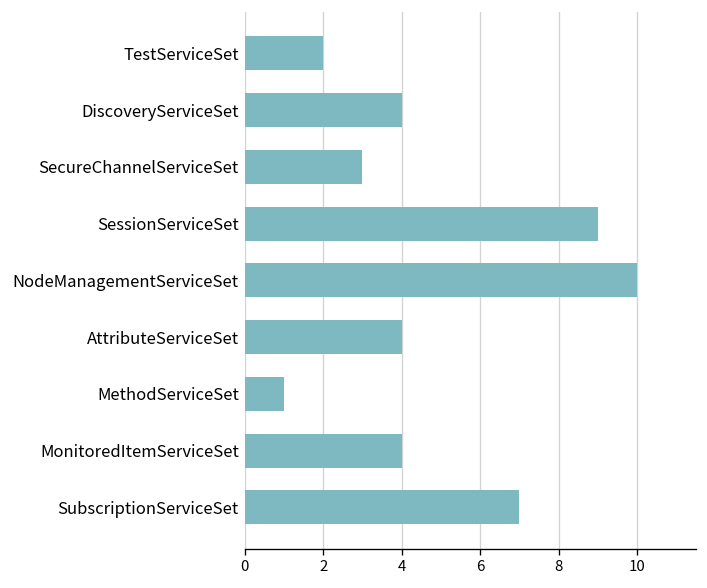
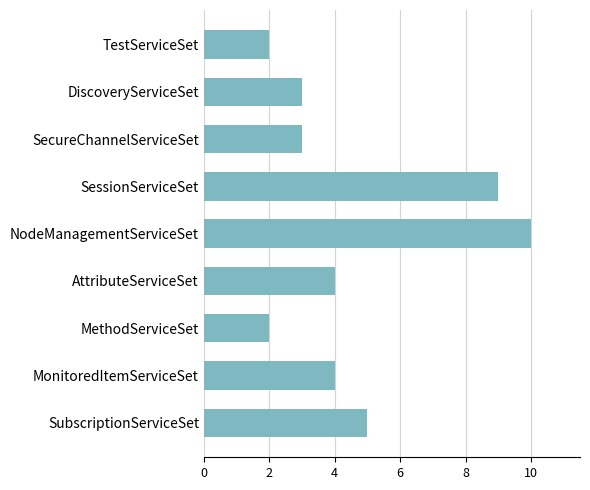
  {
    "TestServiceSet": 2,
-   "DiscoveryServiceSet": 4,
+   "DiscoveryServiceSet": 3,
    "SecureChannelServiceSet": 3,
    "SessionServiceSet": 9,
    "NodeManagementServiceSet": 10,
    "AttributeServiceSet": 4,
-   "MethodServiceSet": 1,
+   "MethodServiceSet": 2,
    "MonitoredItemServiceSet": 4,
-   "SubscriptionServiceSet": 7
+   "SubscriptionServiceSet": 5
  }
